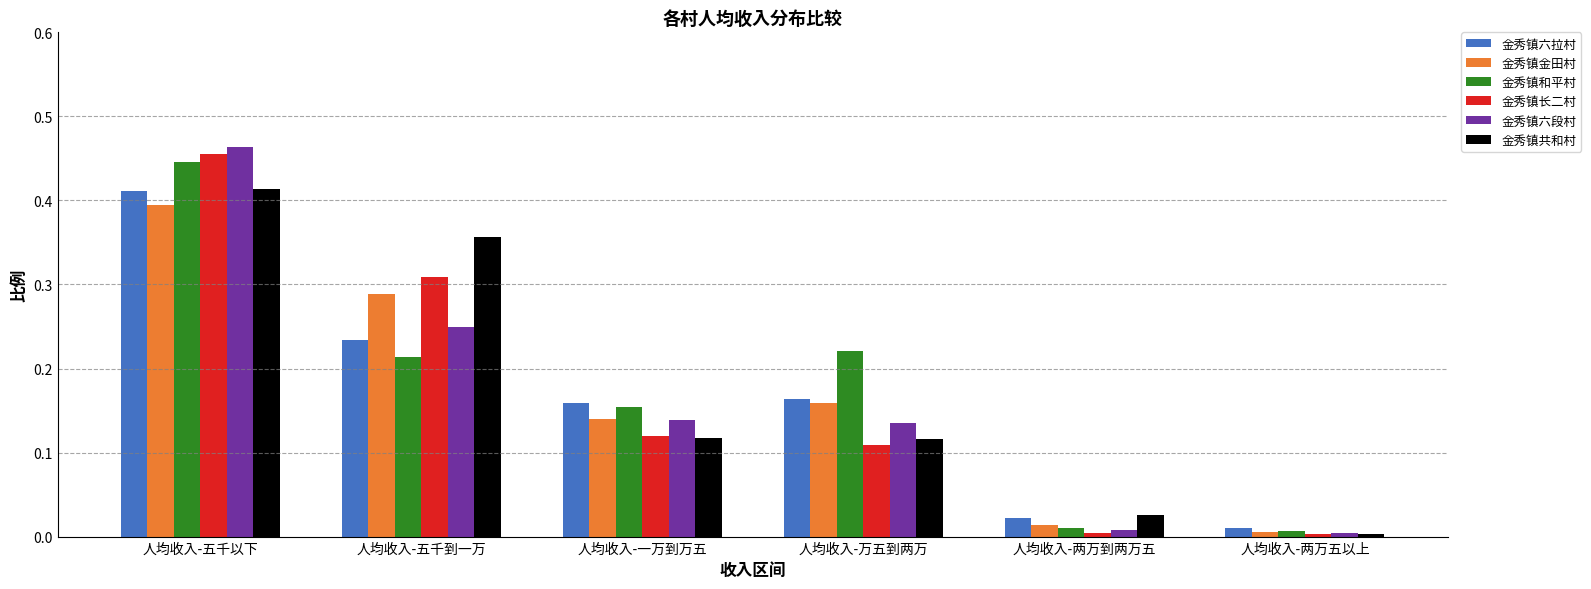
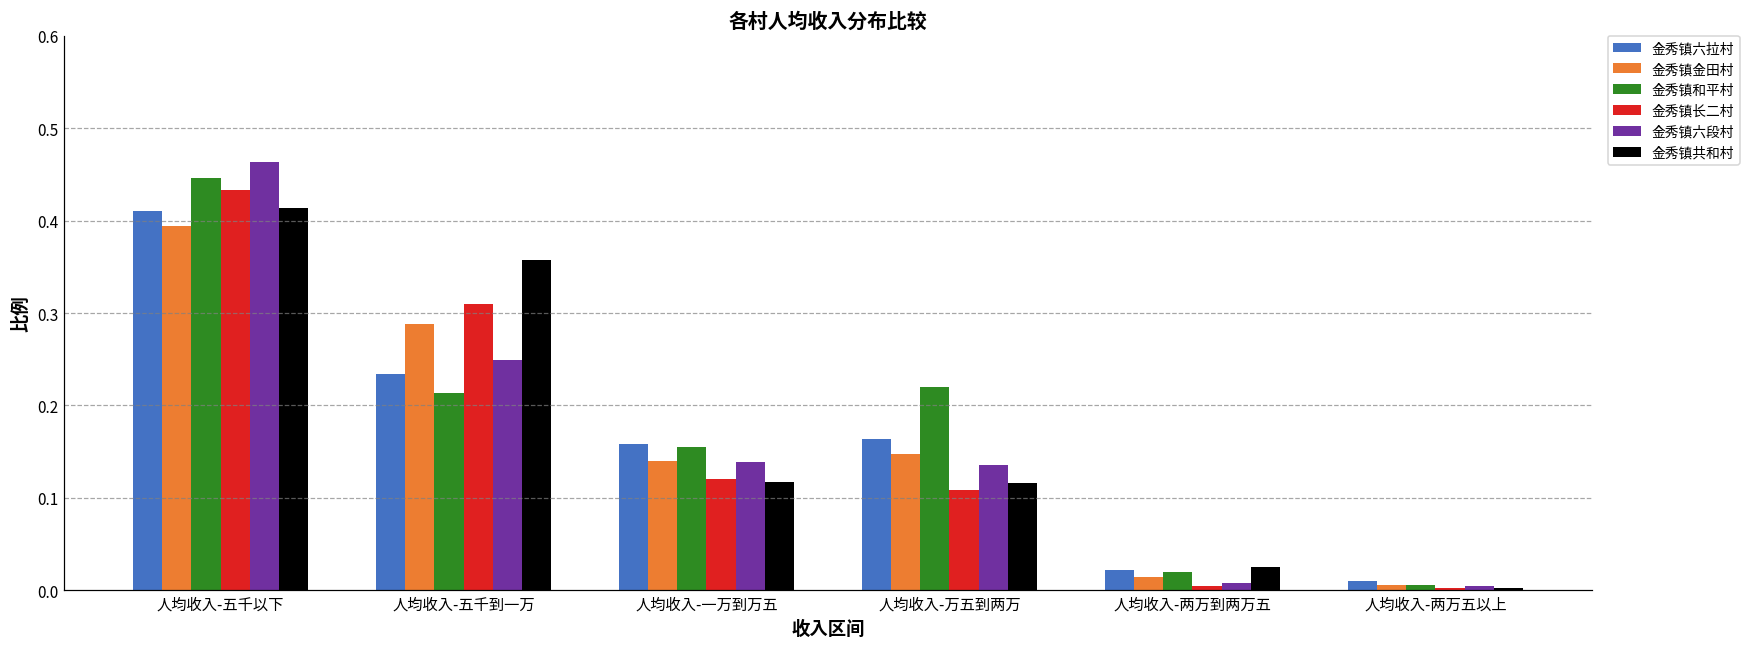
  {
    "金秀镇六拉村": {
      "人均收入-五千以下": 0.41,
      "人均收入-五千到一万": 0.23,
      "人均收入-一万到万五": 0.16,
      "人均收入-万五到两万": 0.16,
      "人均收入-两万到两万五": 0.02,
      "人均收入-两万五以上": 0.01
    },
    "金秀镇金田村": {
      "人均收入-五千以下": 0.39,
      "人均收入-五千到一万": 0.29,
      "人均收入-一万到万五": 0.14,
-     "人均收入-万五到两万": 0.16,
+     "人均收入-万五到两万": 0.15,
      "人均收入-两万到两万五": 0.01,
      "人均收入-两万五以上": 0.01
    },
    "金秀镇和平村": {
      "人均收入-五千以下": 0.45,
      "人均收入-五千到一万": 0.21,
      "人均收入-一万到万五": 0.15,
      "人均收入-万五到两万": 0.22,
-     "人均收入-两万到两万五": 0.01,
+     "人均收入-两万到两万五": 0.02,
      "人均收入-两万五以上": 0.01
    },
    "金秀镇长二村": {
-     "人均收入-五千以下": 0.45,
+     "人均收入-五千以下": 0.43,
      "人均收入-五千到一万": 0.31,
      "人均收入-一万到万五": 0.12,
      "人均收入-万五到两万": 0.11,
      "人均收入-两万到两万五": 0.00
    },
    "金秀镇六段村": {
      "人均收入-五千以下": 0.46,
      "人均收入-五千到一万": 0.25,
      "人均收入-一万到万五": 0.14,
      "人均收入-万五到两万": 0.14,
      "人均收入-两万到两万五": 0.01,
      "人均收入-两万五以上": 0.00
    },
    "金秀镇共和村": {
      "人均收入-五千以下": 0.41,
      "人均收入-五千到一万": 0.36,
      "人均收入-一万到万五": 0.12,
      "人均收入-万五到两万": 0.12,
      "人均收入-两万到两万五": 0.03
    }
  }
